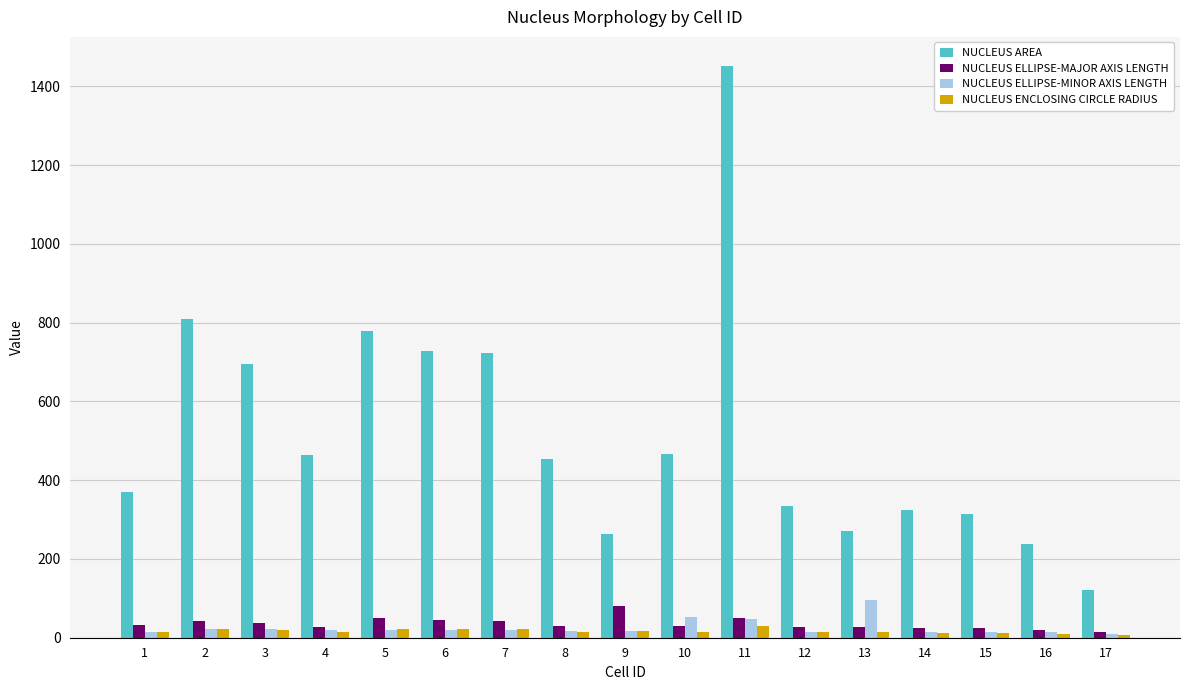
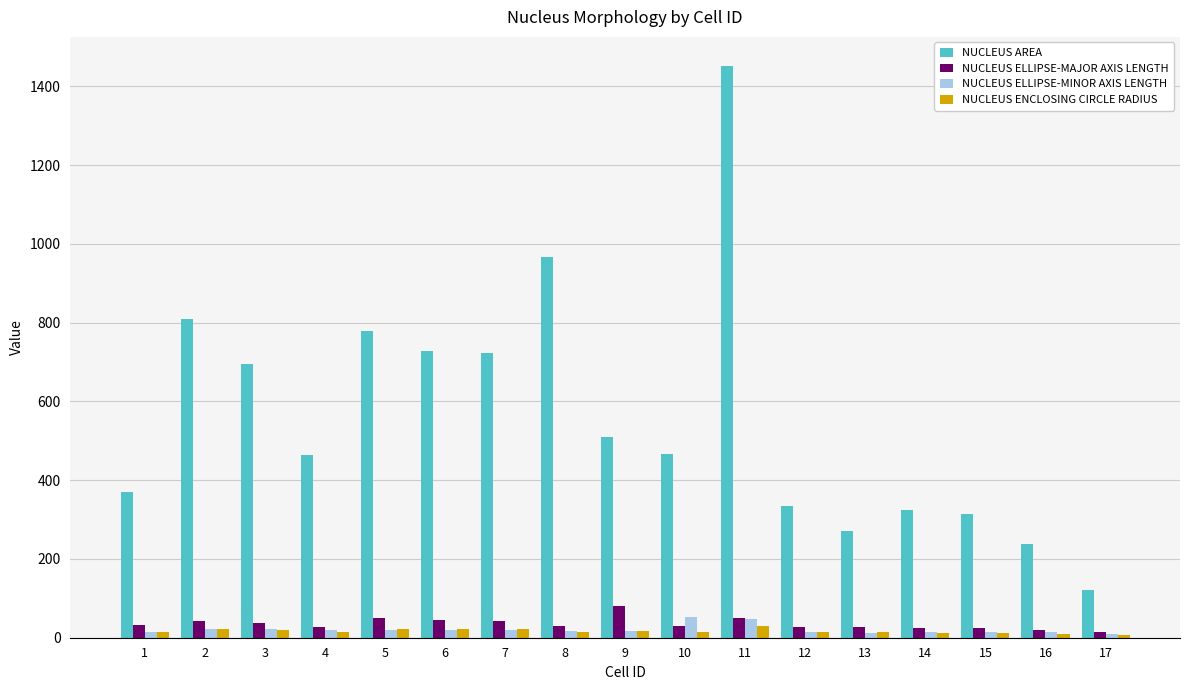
  {
    "NUCLEUS AREA": {
      "1": 370,
      "2": 810,
      "3": 700,
      "4": 460,
      "5": 780,
      "6": 730,
      "7": 720,
-     "8": 460,
-     "9": 260,
+     "8": 970,
+     "9": 510,
      "10": 470,
      "11": 1450,
      "12": 340,
      "13": 270,
      "14": 330,
      "15": 310,
      "16": 240,
      "17": 120
    },
    "NUCLEUS ELLIPSE-MAJOR AXIS LENGTH": {
      "1": 30,
      "2": 40,
      "3": 40,
      "4": 30,
      "5": 50,
      "6": 40,
      "7": 40,
      "8": 30,
      "9": 80,
      "10": 30,
      "11": 50,
      "12": 30,
      "13": 30,
      "14": 30,
      "15": 30,
      "16": 20,
      "17": 10
    },
    "NUCLEUS ELLIPSE-MINOR AXIS LENGTH": {
      "1": 10,
      "2": 20,
      "3": 20,
      "4": 20,
      "5": 20,
      "6": 20,
      "7": 20,
      "8": 20,
      "9": 20,
      "10": 50,
      "11": 50,
      "12": 10,
-     "13": 90,
+     "13": 10,
      "14": 10,
      "15": 10,
      "16": 10,
      "17": 10
    },
    "NUCLEUS ENCLOSING CIRCLE RADIUS": {
      "1": 20,
      "2": 20,
      "3": 20,
      "4": 10,
      "5": 20,
      "6": 20,
      "7": 20,
      "8": 10,
      "9": 20,
      "10": 20,
      "11": 30,
      "12": 10,
      "13": 10,
      "14": 10,
      "15": 10,
      "16": 10,
      "17": 10
    }
  }
